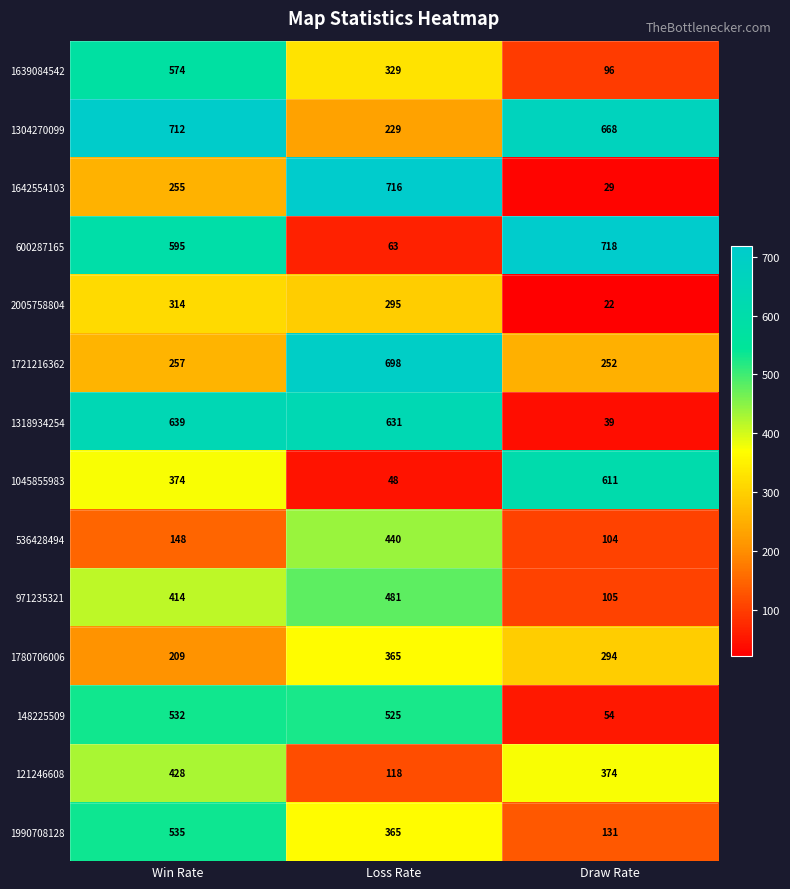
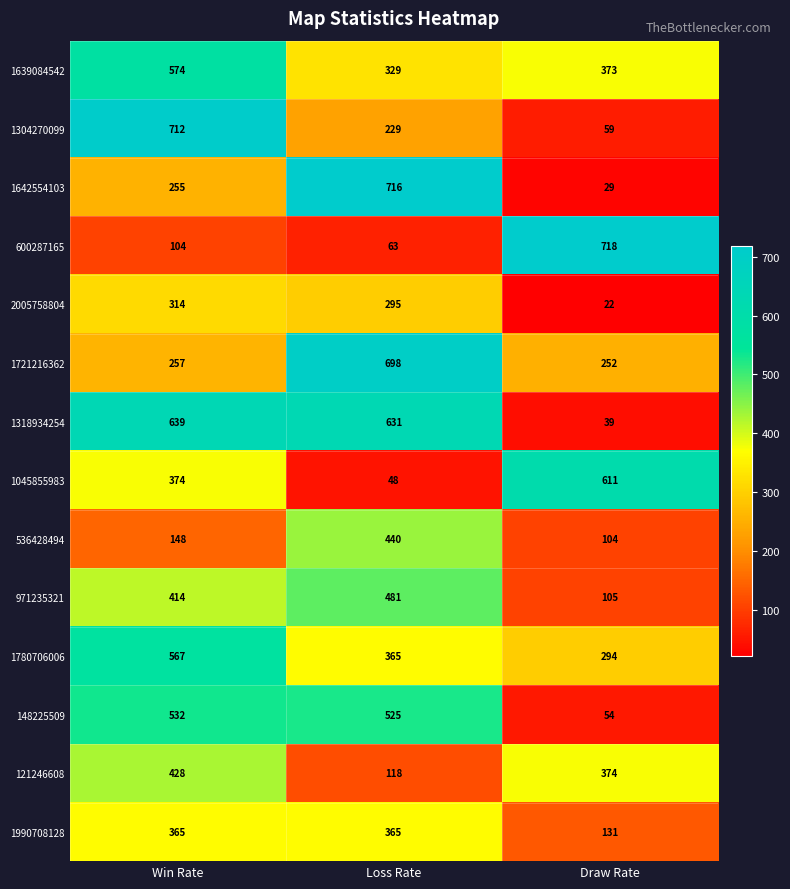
  {
    "1639084542": {
      "Win Rate": 574,
      "Loss Rate": 329,
-     "Draw Rate": 96
+     "Draw Rate": 373
    },
    "1304270099": {
      "Win Rate": 712,
      "Loss Rate": 229,
-     "Draw Rate": 668
+     "Draw Rate": 59
    },
    "1642554103": {
      "Win Rate": 255,
      "Loss Rate": 716,
      "Draw Rate": 29
    },
    "600287165": {
-     "Win Rate": 595,
+     "Win Rate": 104,
      "Loss Rate": 63,
      "Draw Rate": 718
    },
    "2005758804": {
      "Win Rate": 314,
      "Loss Rate": 295,
      "Draw Rate": 22
    },
    "1721216362": {
      "Win Rate": 257,
      "Loss Rate": 698,
      "Draw Rate": 252
    },
    "1318934254": {
      "Win Rate": 639,
      "Loss Rate": 631,
      "Draw Rate": 39
    },
    "1045855983": {
      "Win Rate": 374,
      "Loss Rate": 48,
      "Draw Rate": 611
    },
    "536428494": {
      "Win Rate": 148,
      "Loss Rate": 440,
      "Draw Rate": 104
    },
    "971235321": {
      "Win Rate": 414,
      "Loss Rate": 481,
      "Draw Rate": 105
    },
    "1780706006": {
-     "Win Rate": 209,
+     "Win Rate": 567,
      "Loss Rate": 365,
      "Draw Rate": 294
    },
    "148225509": {
      "Win Rate": 532,
      "Loss Rate": 525,
      "Draw Rate": 54
    },
    "121246608": {
      "Win Rate": 428,
      "Loss Rate": 118,
      "Draw Rate": 374
    },
    "1990708128": {
-     "Win Rate": 535,
+     "Win Rate": 365,
      "Loss Rate": 365,
      "Draw Rate": 131
    }
  }
